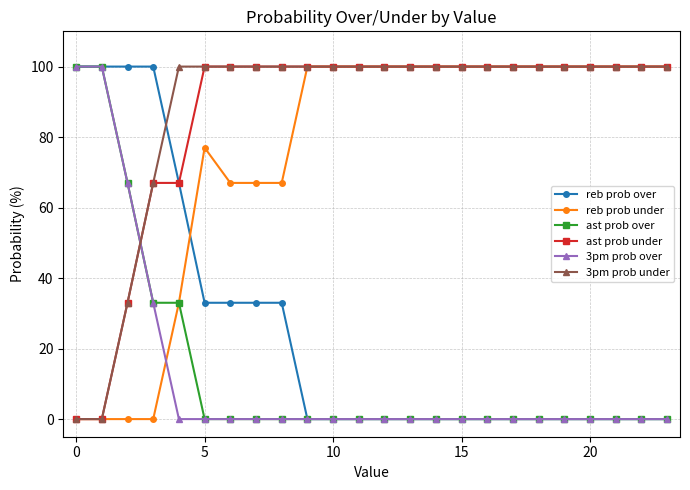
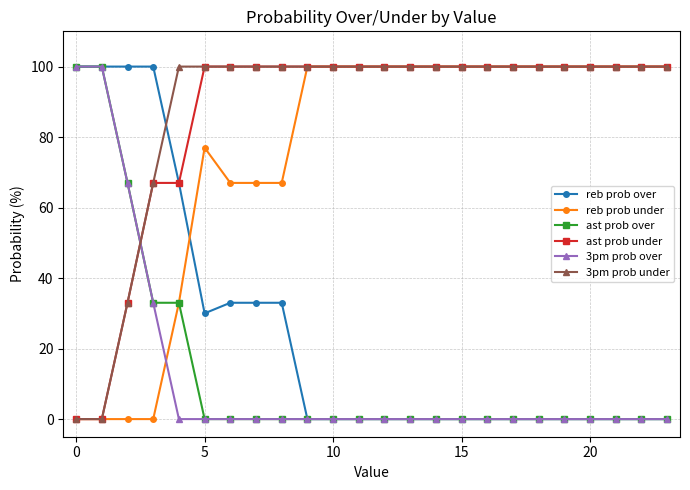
  {
    "reb prob over": {
-     "5": 33
+     "5": 30
    },
    "reb prob under": {
      "5": 77
    }
  }
